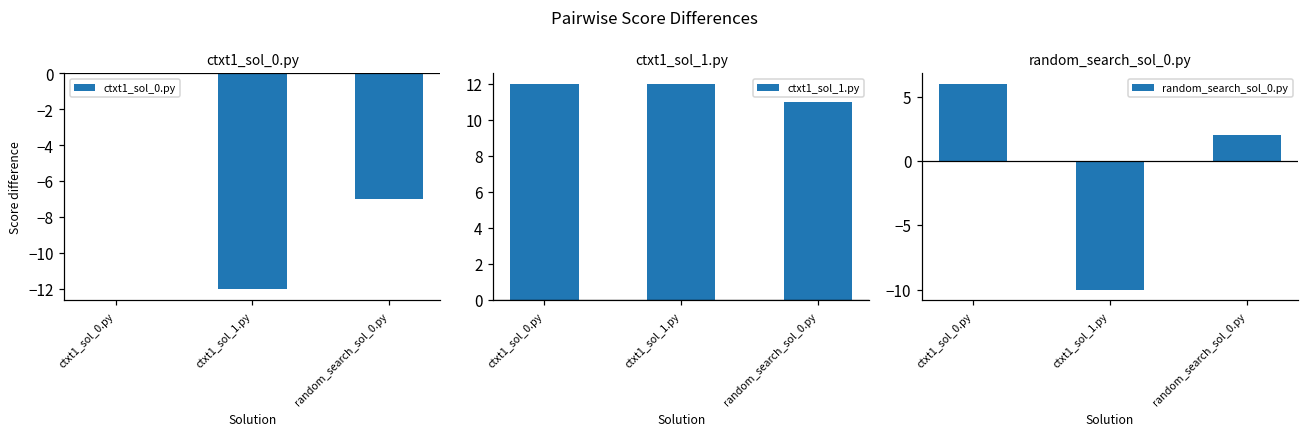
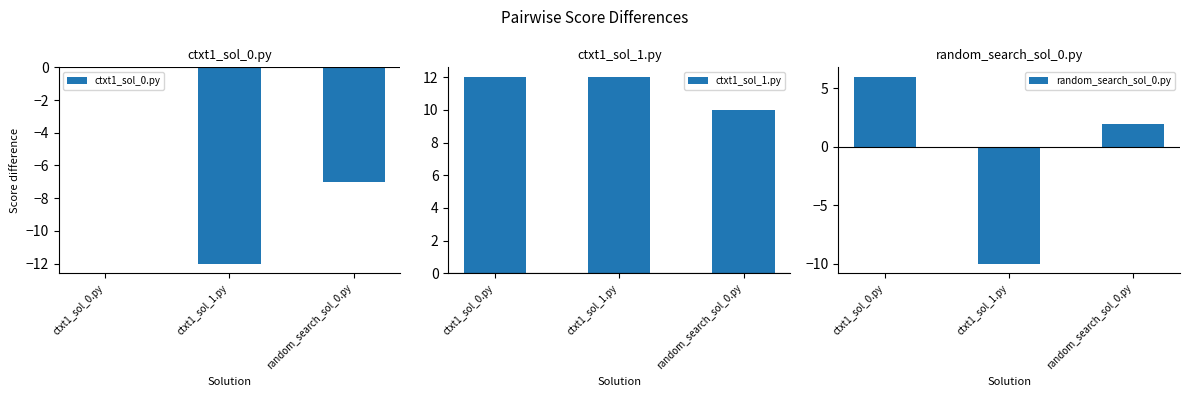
  {
    "ctxt1_sol_0.py": {
      "ctxt1_sol_0.py": 0.0,
      "ctxt1_sol_1.py": -12.0,
      "random_search_sol_0.py": -7.0
    },
    "ctxt1_sol_1.py": {
      "ctxt1_sol_0.py": 12,
      "ctxt1_sol_1.py": 12,
-     "random_search_sol_0.py": 11
+     "random_search_sol_0.py": 10
    },
    "random_search_sol_0.py": {
      "ctxt1_sol_0.py": 6.0,
      "ctxt1_sol_1.py": -10.0,
      "random_search_sol_0.py": 2.0
    }
  }
